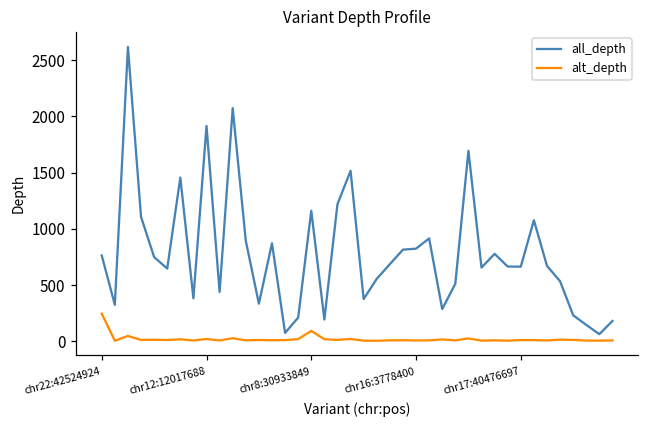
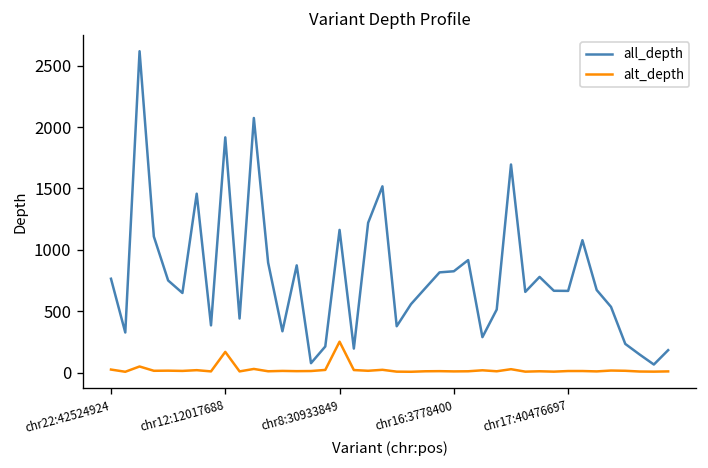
  {
    "all_depth": {
      "chr22:42524924": 760,
      "chr12:12017688": 1920,
      "chr8:30933849": 1160,
      "chr16:3778400": 830,
      "chr17:40476697": 670
    },
    "alt_depth": {
-     "chr22:42524924": 250,
-     "chr12:12017688": 20,
-     "chr8:30933849": 90,
+     "chr22:42524924": 20,
+     "chr12:12017688": 170,
+     "chr8:30933849": 250,
      "chr16:3778400": 10,
      "chr17:40476697": 10
    }
  }
